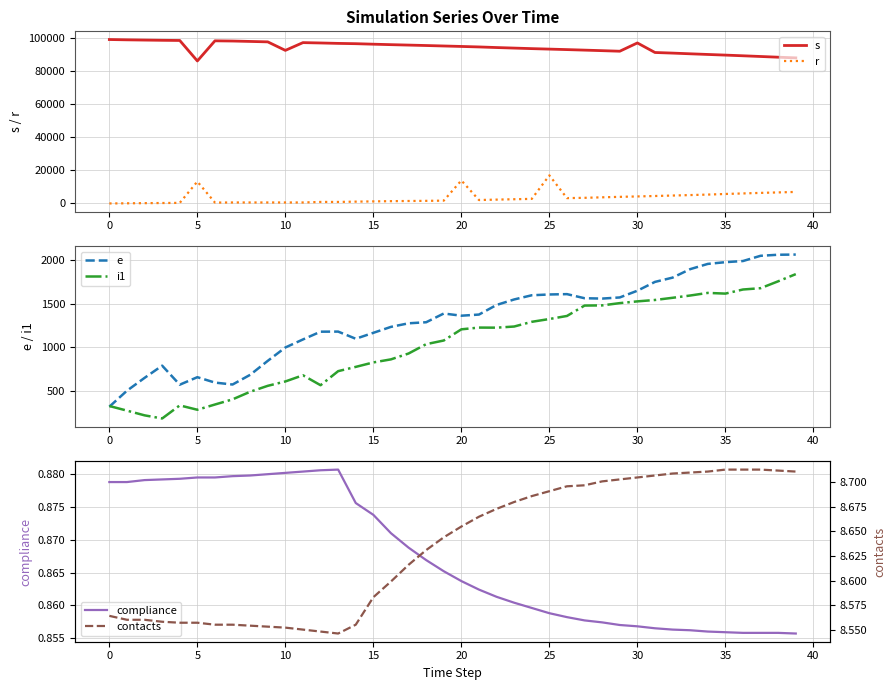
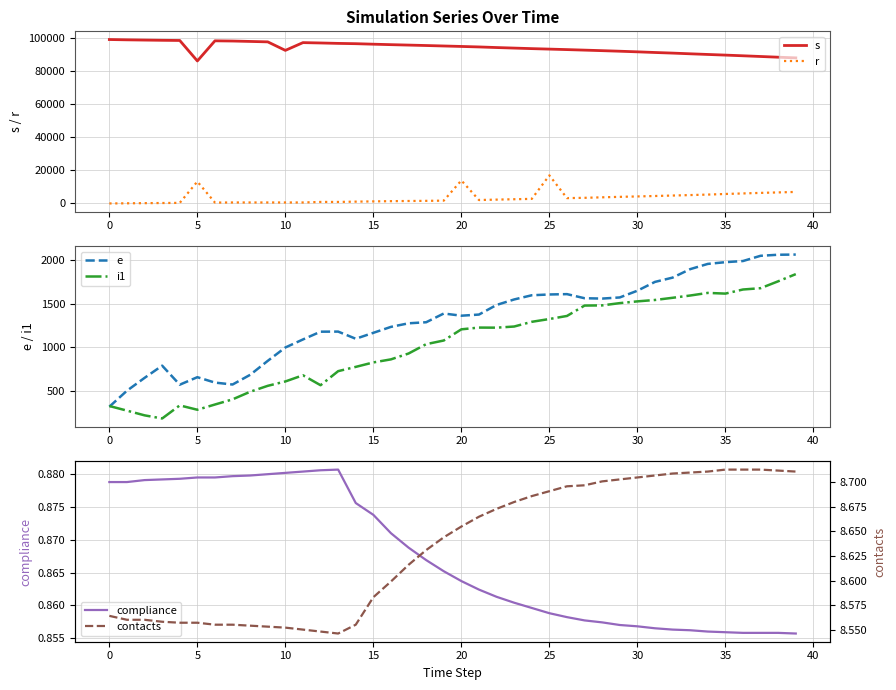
  {
    "Simulation Series Over Time": {
      "s": {
        "0": 99000,
        "5": 86000,
        "10": 93000,
        "15": 96000,
        "20": 95000,
        "25": 93000,
-       "30": 97000,
+       "30": 92000,
        "35": 90000
      },
      "r": {
        "0": 0,
        "5": 13000,
        "10": 1000,
        "15": 1000,
        "20": 14000,
        "25": 17000,
        "30": 4000,
        "35": 6000
      }
    }
  }
